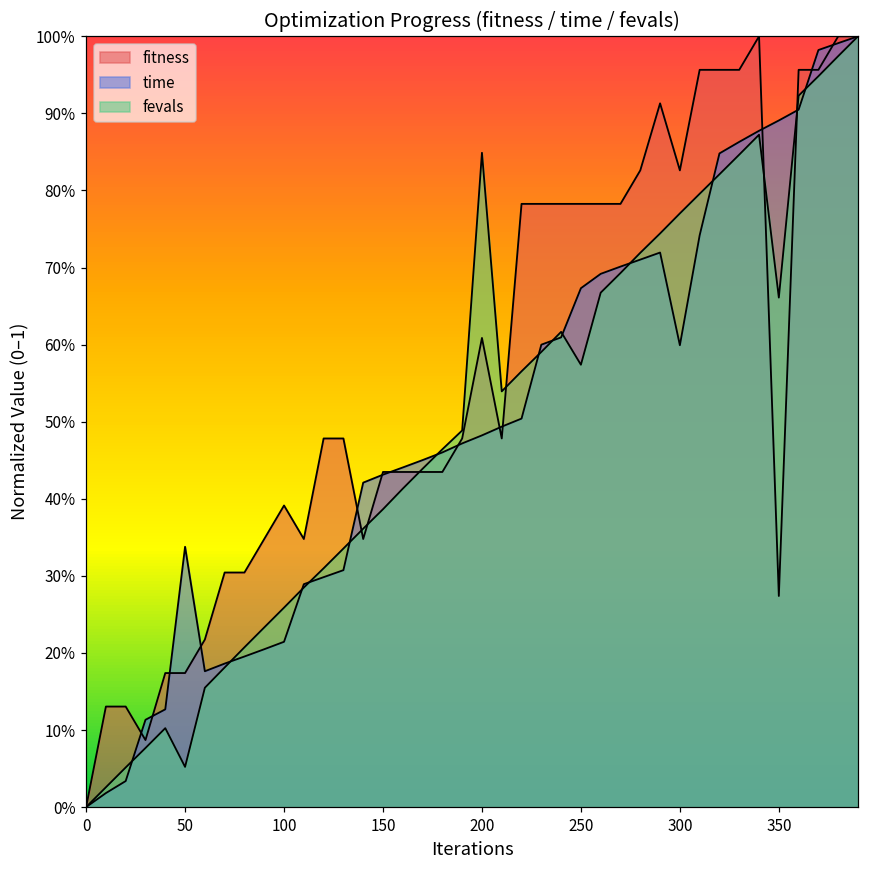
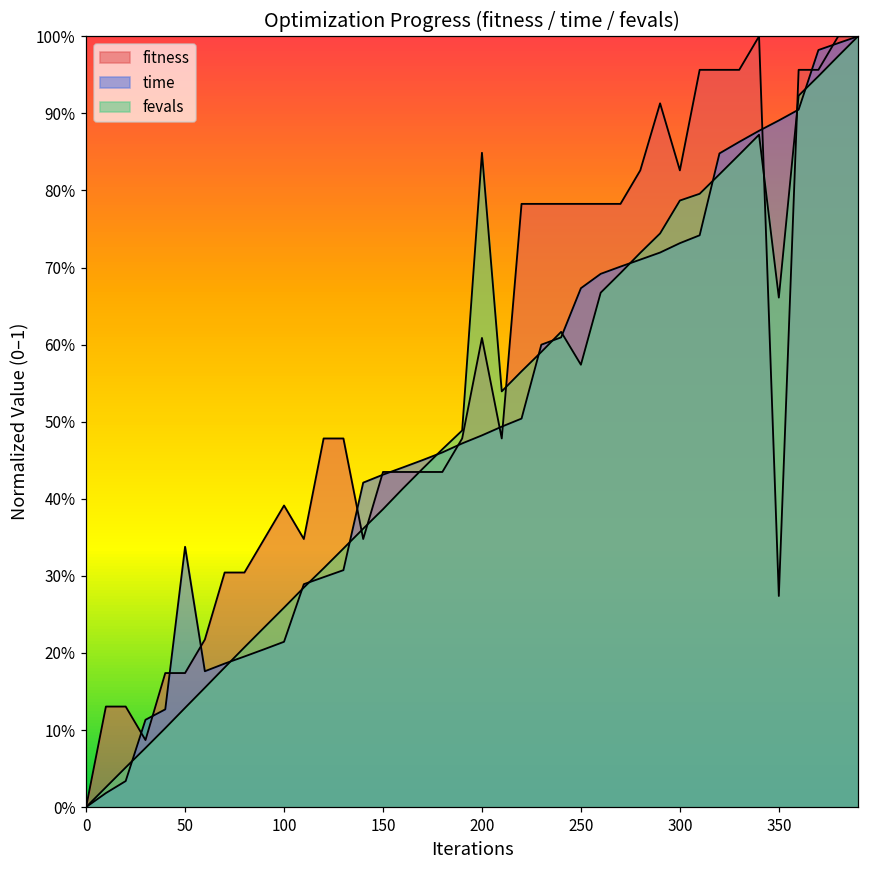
  {
    "fitness": {
      "50": "17%",
      "100": "39%",
      "200": "61%",
      "250": "78%",
      "300": "83%",
      "350": "27%"
    },
    "time": {
      "50": "34%",
      "100": "21%",
      "200": "48%",
      "250": "67%",
-     "300": "60%",
+     "300": "73%",
      "350": "89%"
    },
    "fevals": {
-     "50": "5%",
+     "50": "13%",
      "100": "26%",
      "150": "39%",
      "200": "85%",
      "250": "57%",
-     "300": "77%",
+     "300": "79%",
      "350": "66%"
    }
  }
